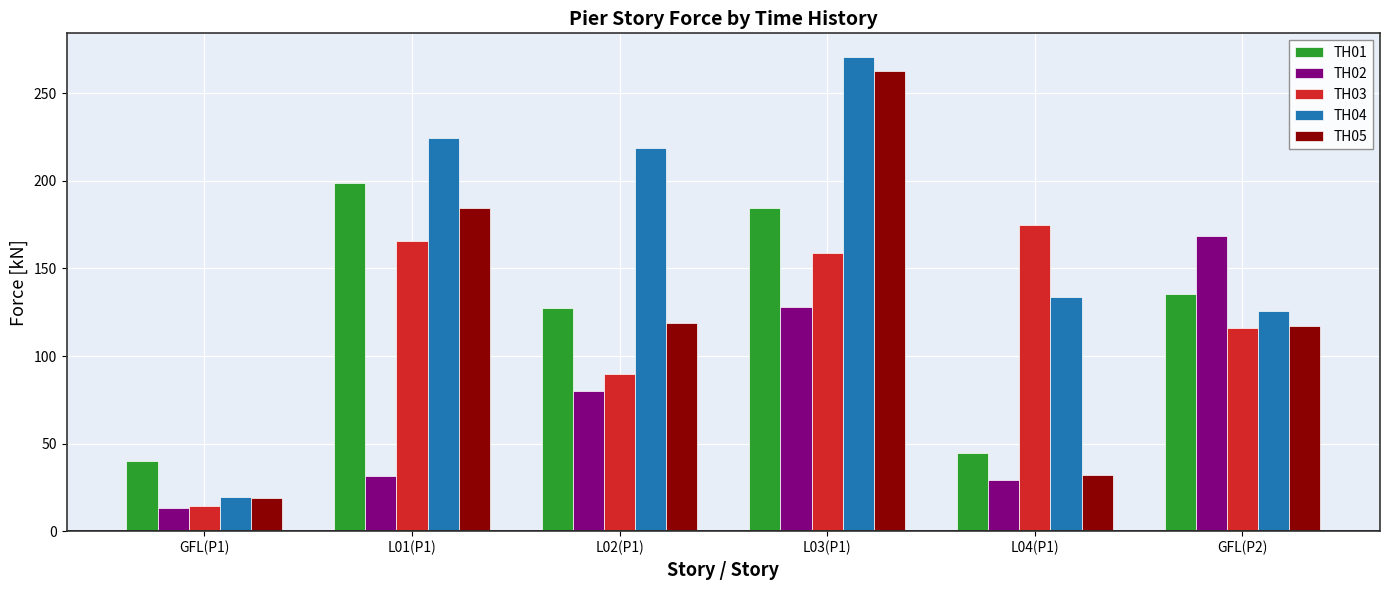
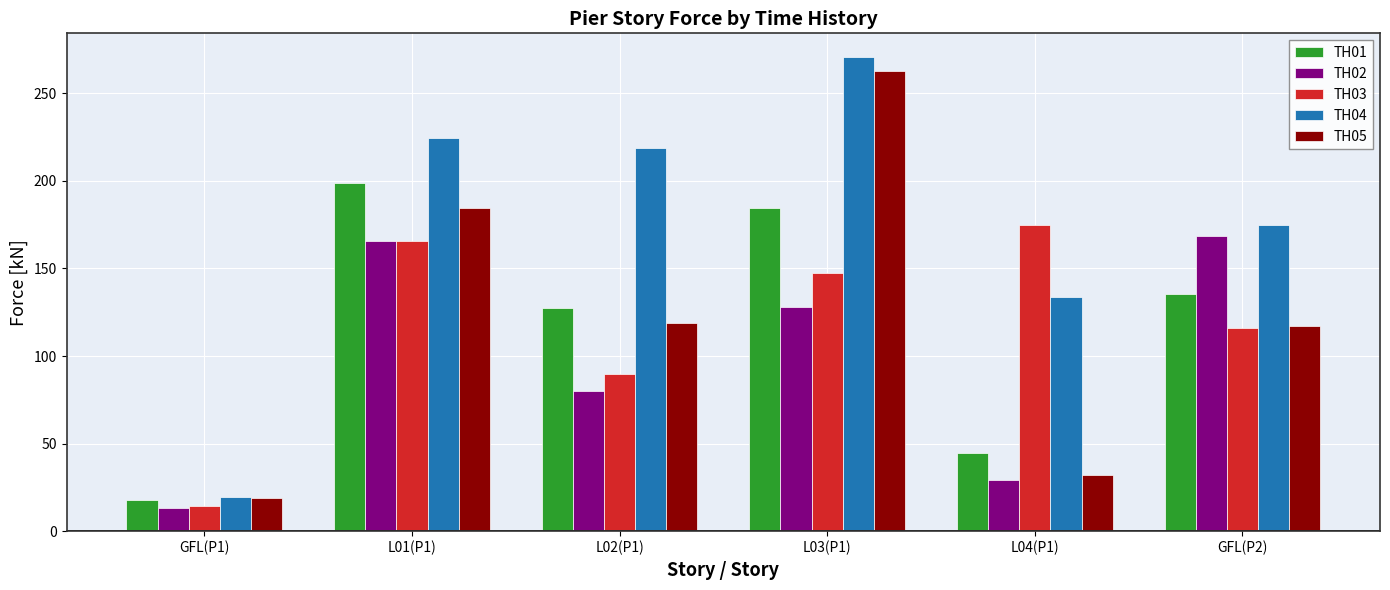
  {
    "TH01": {
-     "GFL(P1)": 40,
+     "GFL(P1)": 18,
      "L01(P1)": 199,
      "L02(P1)": 127,
      "L03(P1)": 185,
      "L04(P1)": 44,
      "GFL(P2)": 135
    },
    "TH02": {
      "GFL(P1)": 13,
-     "L01(P1)": 31,
+     "L01(P1)": 166,
      "L02(P1)": 80,
      "L03(P1)": 128,
      "L04(P1)": 29,
      "GFL(P2)": 169
    },
    "TH03": {
      "GFL(P1)": 14,
      "L01(P1)": 166,
      "L02(P1)": 90,
-     "L03(P1)": 159,
+     "L03(P1)": 148,
      "L04(P1)": 175,
      "GFL(P2)": 116
    },
    "TH04": {
      "GFL(P1)": 19,
      "L01(P1)": 224,
      "L02(P1)": 219,
      "L03(P1)": 271,
      "L04(P1)": 134,
-     "GFL(P2)": 126
+     "GFL(P2)": 175
    },
    "TH05": {
      "GFL(P1)": 19,
      "L01(P1)": 185,
      "L02(P1)": 119,
      "L03(P1)": 263,
      "L04(P1)": 32,
      "GFL(P2)": 117
    }
  }
